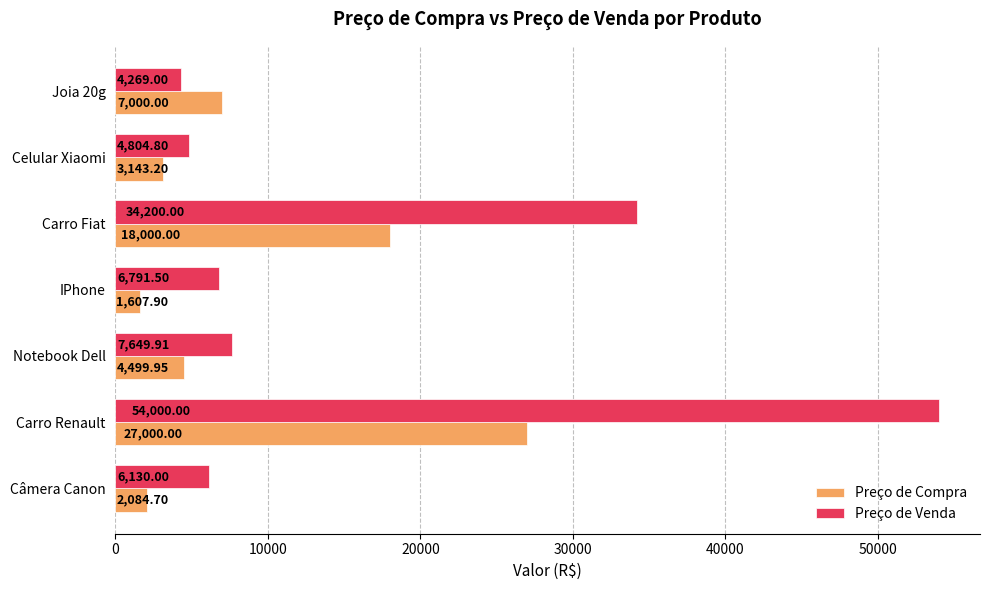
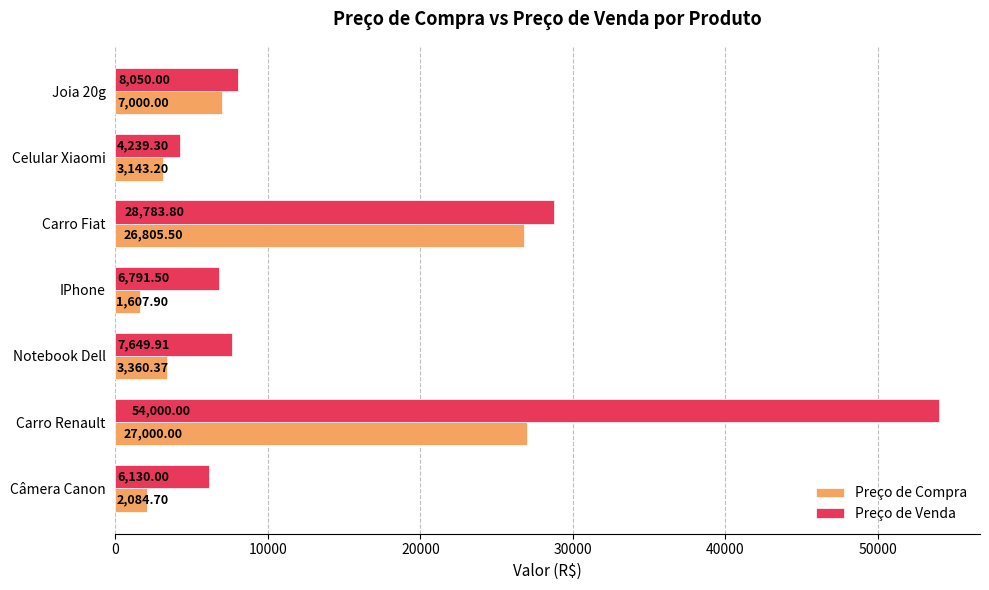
  {
    "Preço de Compra": {
      "Joia 20g": "7,000.00",
      "Celular Xiaomi": "3,143.20",
-     "Carro Fiat": "18,000.00",
+     "Carro Fiat": "26,805.50",
      "IPhone": "1,607.90",
-     "Notebook Dell": "4,499.95",
+     "Notebook Dell": "3,360.37",
      "Carro Renault": "27,000.00",
      "Câmera Canon": "2,084.70"
    },
    "Preço de Venda": {
-     "Joia 20g": "4,269.00",
-     "Celular Xiaomi": "4,804.80",
-     "Carro Fiat": "34,200.00",
+     "Joia 20g": "8,050.00",
+     "Celular Xiaomi": "4,239.30",
+     "Carro Fiat": "28,783.80",
      "IPhone": "6,791.50",
      "Notebook Dell": "7,649.91",
      "Carro Renault": "54,000.00",
      "Câmera Canon": "6,130.00"
    }
  }
